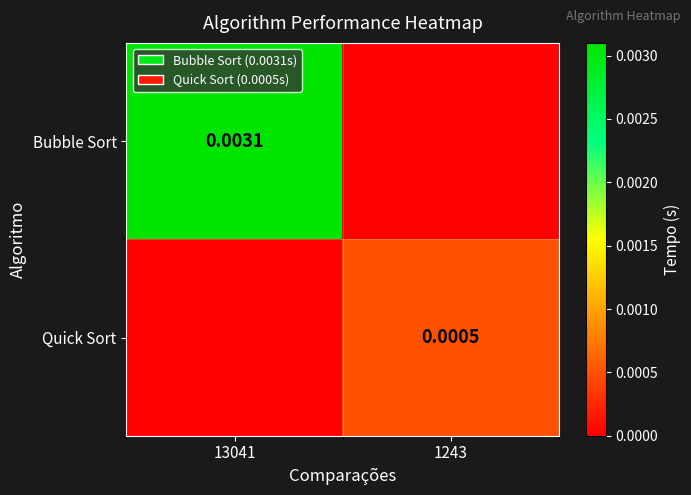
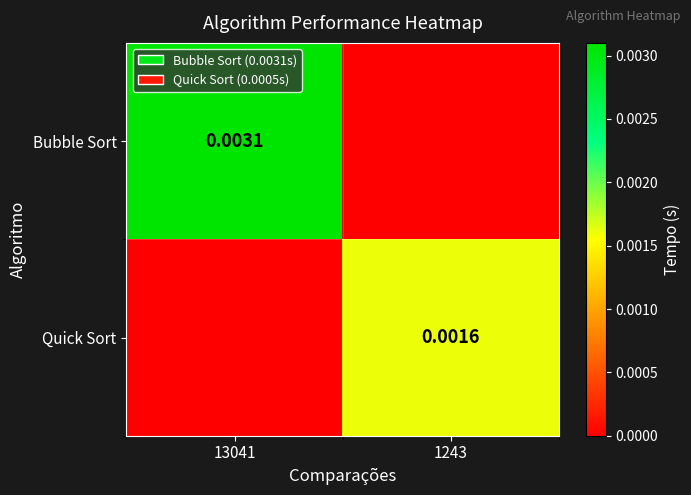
  {
    "Bubble Sort": {
      "13041": 0.0031
    },
    "Quick Sort": {
-     "1243": 0.0005
+     "1243": 0.0016
    }
  }
